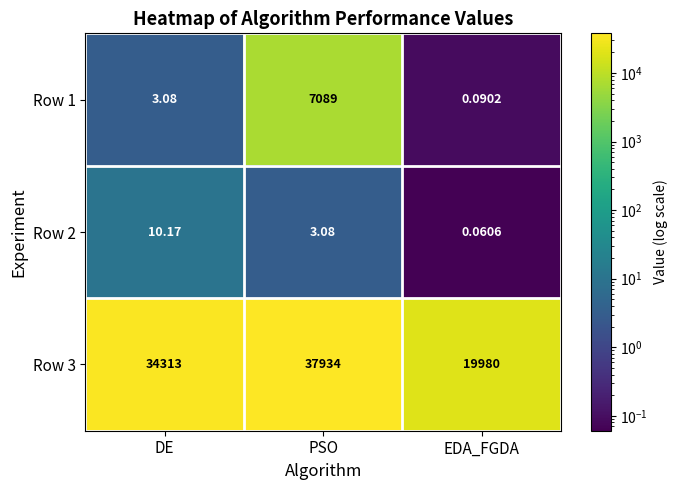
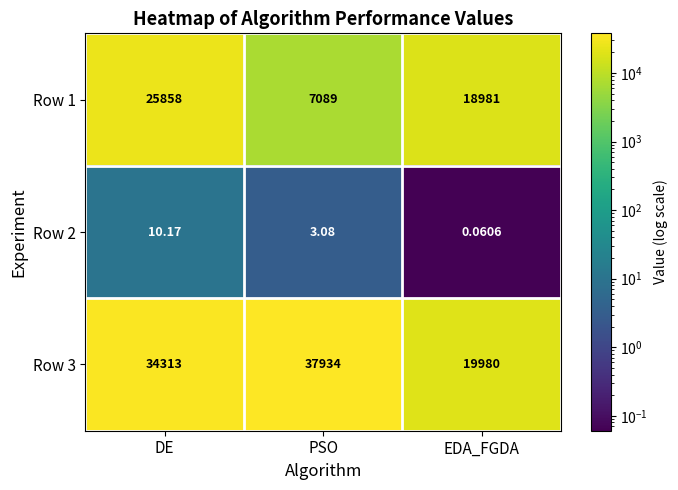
  {
    "Row 1": {
-     "DE": 3.08,
+     "DE": 25858,
      "PSO": 7089,
-     "EDA_FGDA": 0.0902
+     "EDA_FGDA": 18981
    },
    "Row 2": {
      "DE": 10.17,
      "PSO": 3.08,
      "EDA_FGDA": 0.0606
    },
    "Row 3": {
      "DE": 34313,
      "PSO": 37934,
      "EDA_FGDA": 19980
    }
  }
